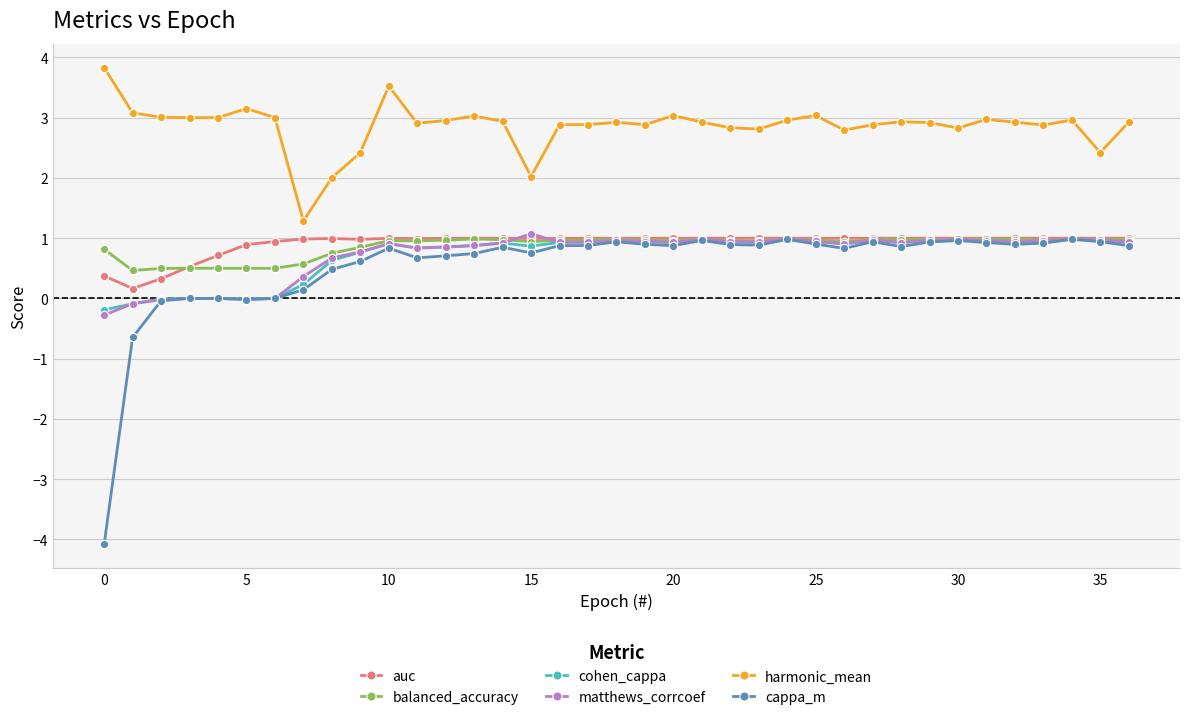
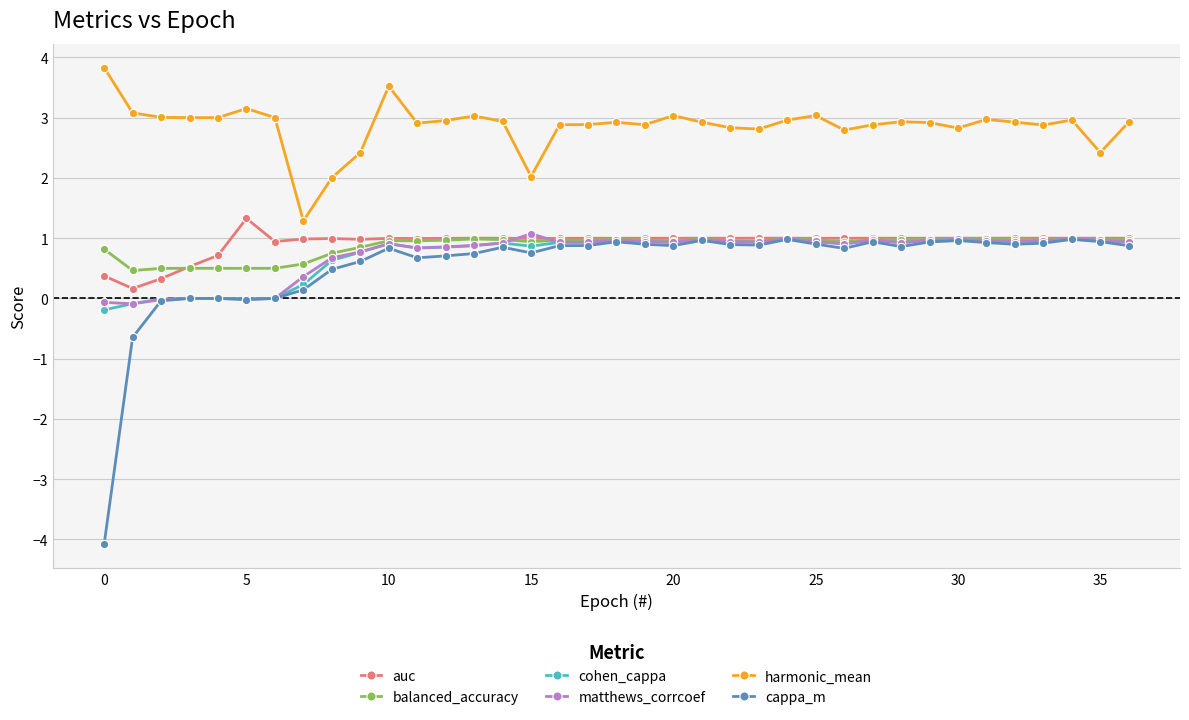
  {
    "auc": {
      "0": 0.4,
-     "5": 0.9,
+     "5": 1.3,
      "15": 1.0,
      "20": 1.0
    },
    "balanced_accuracy": {
      "0": 0.8,
      "5": 0.5,
      "15": 0.9
    },
    "matthews_corrcoef": {
-     "0": -0.3,
+     "0": -0.1,
      "15": 1.1
    },
    "harmonic_mean": {
      "0": 3.8,
      "5": 3.2,
      "10": 3.5,
      "15": 2.0,
      "20": 3.0,
      "25": 3.0,
      "30": 2.8,
      "35": 2.4
    }
  }
